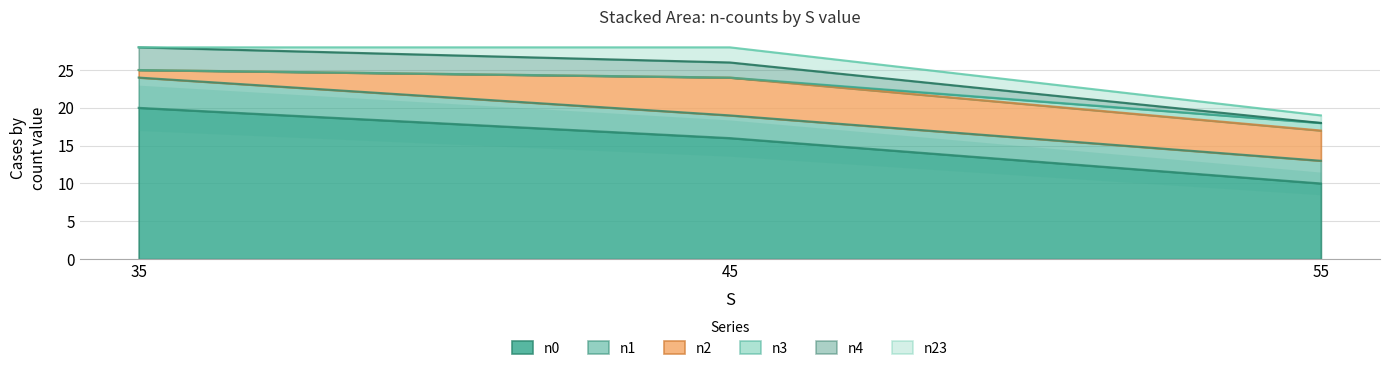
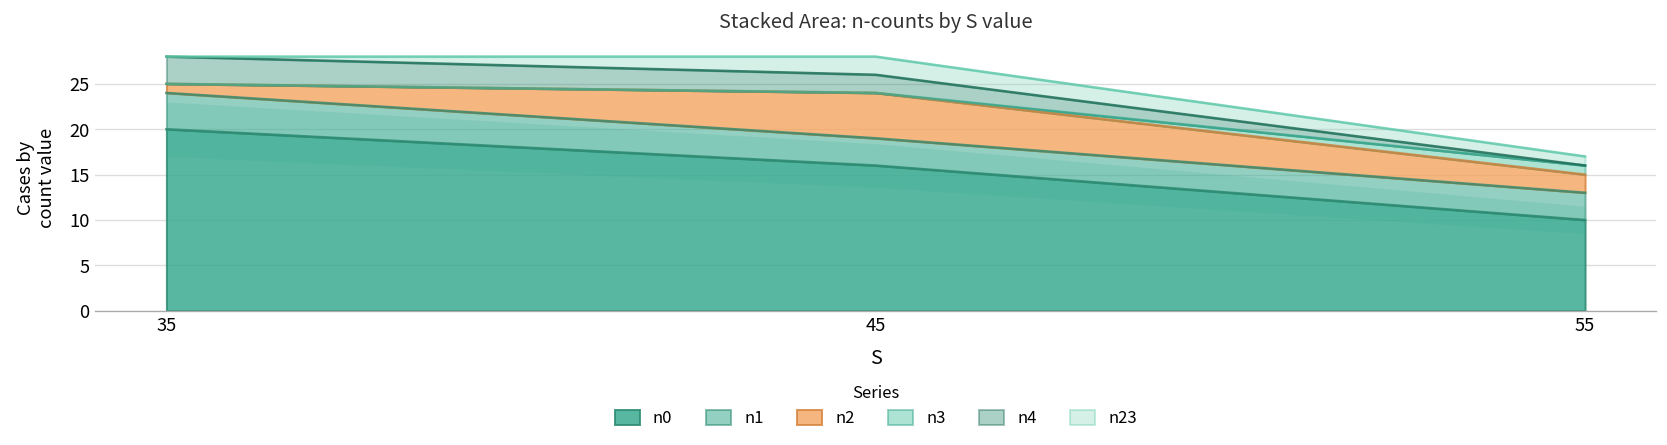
  {
    "n2": {
-     "55": 4
+     "55": 2
    }
  }
